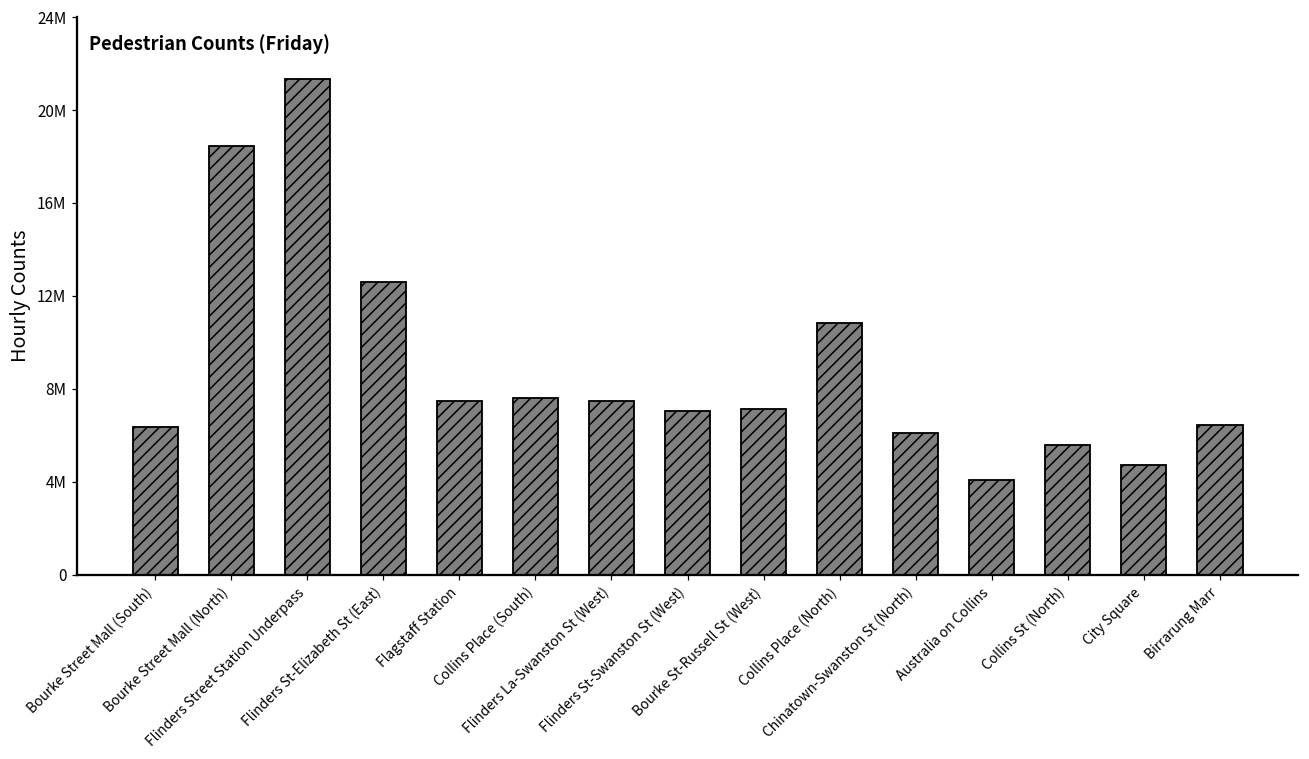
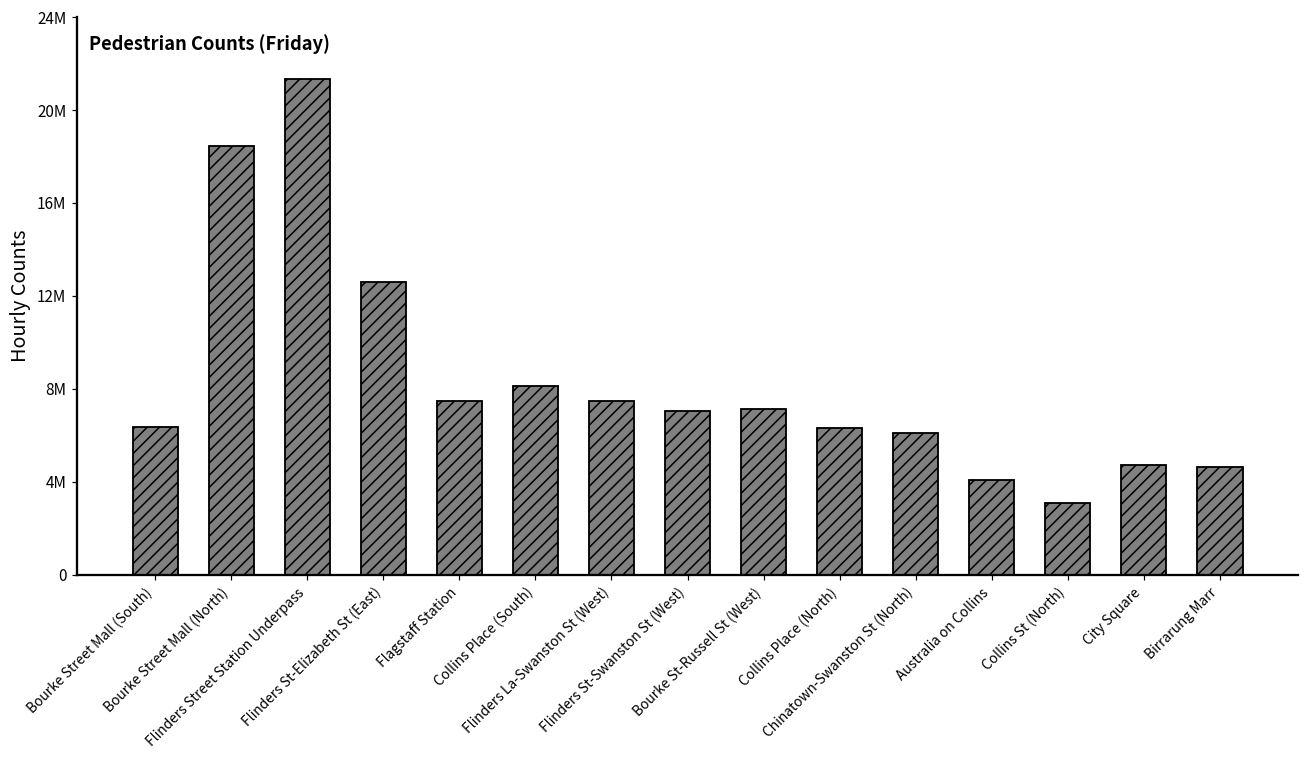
  {
    "Bourke Street Mall (South)": 6300000,
    "Bourke Street Mall (North)": 18400000,
    "Flinders Street Station Underpass": 21300000,
    "Flinders St-Elizabeth St (East)": 12600000,
    "Flagstaff Station": 7500000,
-   "Collins Place (South)": 7600000,
+   "Collins Place (South)": 8100000,
    "Flinders La-Swanston St (West)": 7500000,
    "Flinders St-Swanston St (West)": 7000000,
    "Bourke St-Russell St (West)": 7100000,
-   "Collins Place (North)": 10900000,
+   "Collins Place (North)": 6300000,
    "Chinatown-Swanston St (North)": 6100000,
    "Australia on Collins": 4100000,
-   "Collins St (North)": 5600000,
+   "Collins St (North)": 3100000,
    "City Square": 4700000,
-   "Birrarung Marr": 6400000
+   "Birrarung Marr": 4700000
  }
